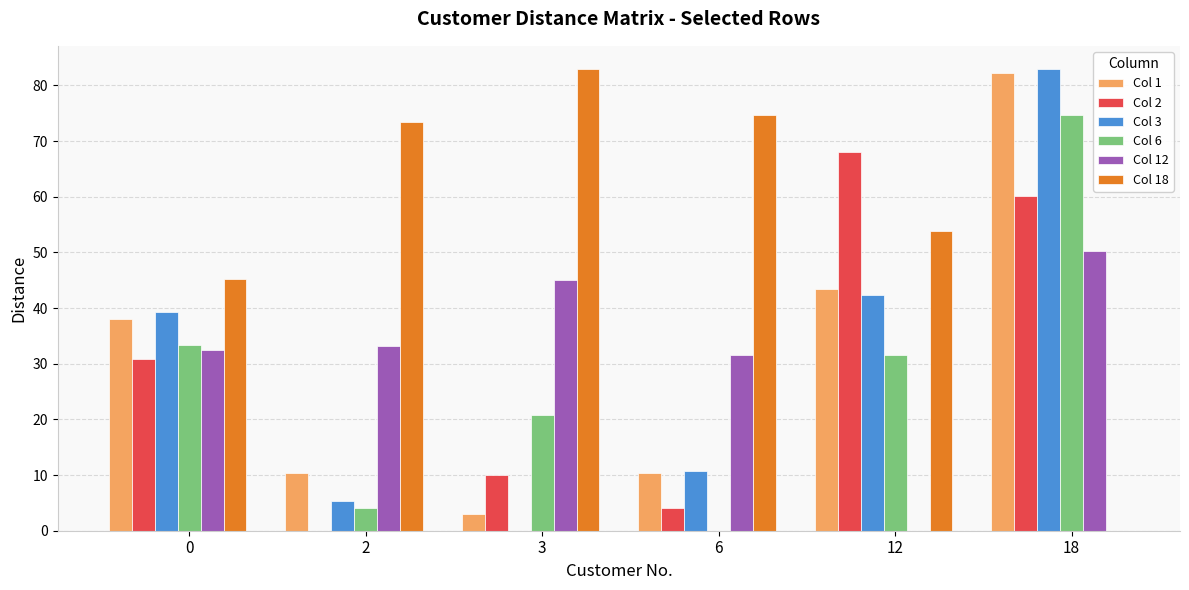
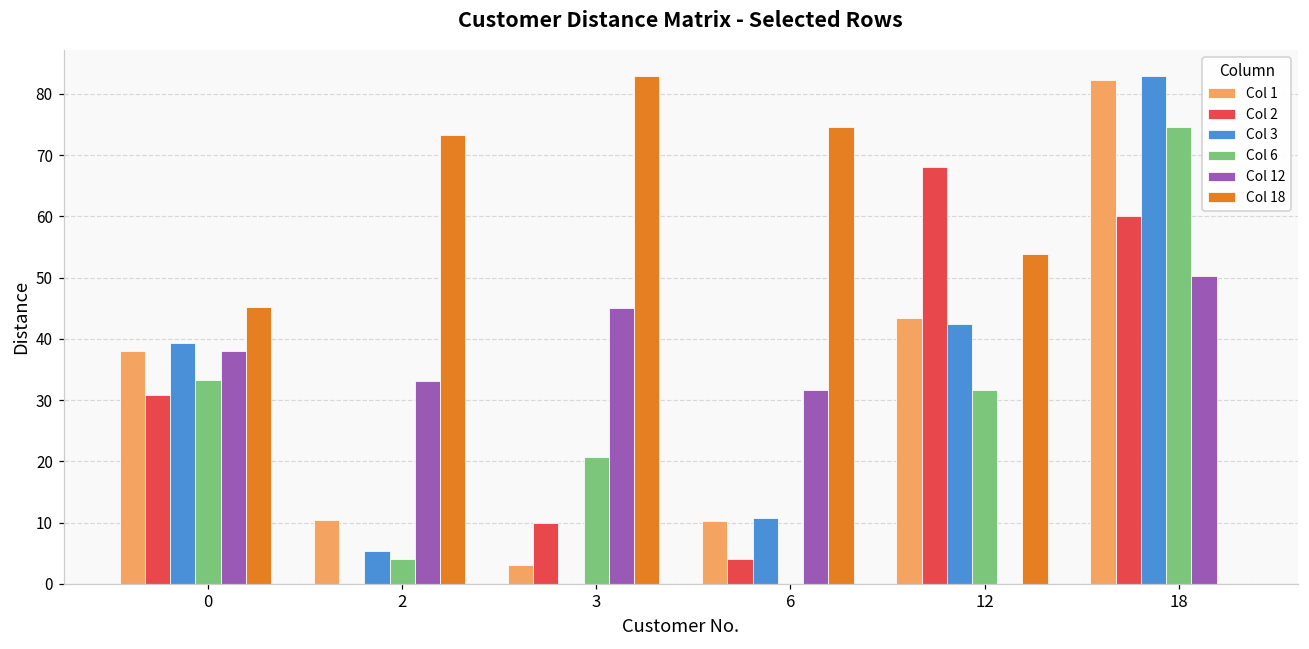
  {
    "Col 1": {
      "0": 38,
      "2": 10,
      "3": 3,
      "6": 10,
      "12": 43,
      "18": 82
    },
    "Col 2": {
      "0": 31,
      "2": 0,
      "3": 10,
      "6": 4,
      "12": 68,
      "18": 60
    },
    "Col 3": {
      "0": 39,
      "2": 5,
      "3": 0,
      "6": 11,
      "12": 42,
      "18": 83
    },
    "Col 6": {
      "0": 33,
      "2": 4,
      "3": 21,
      "6": 0,
      "12": 32,
      "18": 75
    },
    "Col 12": {
-     "0": 32,
+     "0": 38,
      "2": 33,
      "3": 45,
      "6": 32,
      "12": 0,
      "18": 50
    },
    "Col 18": {
      "0": 45,
      "2": 73,
      "3": 83,
      "6": 75,
      "12": 54,
      "18": 0
    }
  }
